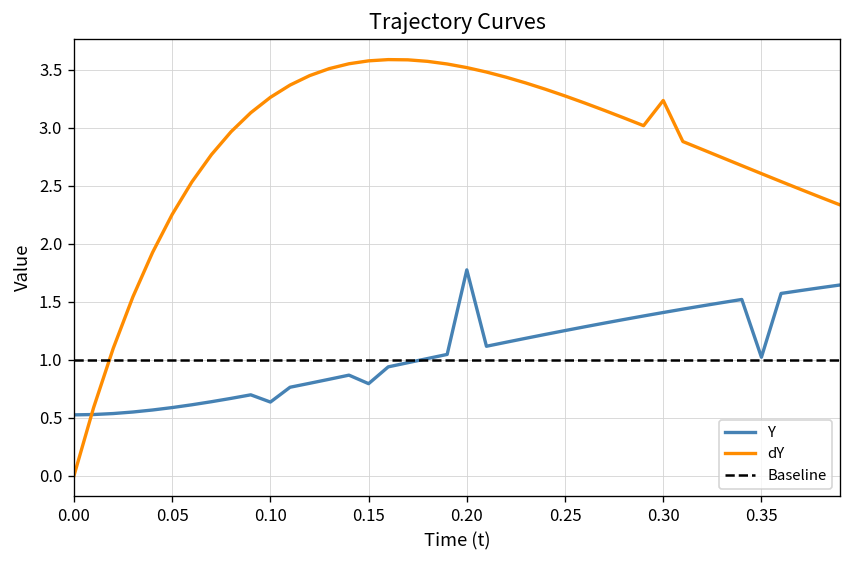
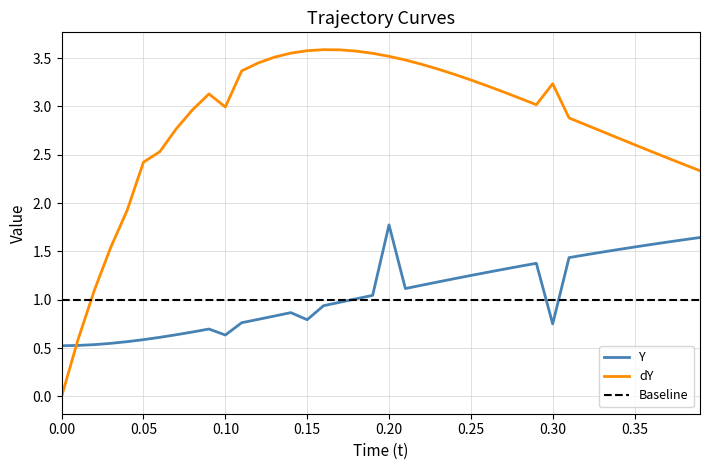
  {
    "Y": {
      "0.00": 0.5,
      "0.05": 0.6,
      "0.10": 0.6,
      "0.15": 0.8,
      "0.20": 1.8,
      "0.25": 1.3,
-     "0.30": 1.4,
-     "0.35": 1.0
+     "0.30": 0.8,
+     "0.35": 1.5
    },
    "dY": {
      "0.00": 0.0,
-     "0.05": 2.3,
-     "0.10": 3.3,
+     "0.05": 2.4,
+     "0.10": 3.0,
      "0.15": 3.6,
      "0.20": 3.5,
      "0.25": 3.3,
      "0.30": 3.2,
      "0.35": 2.6
    }
  }
